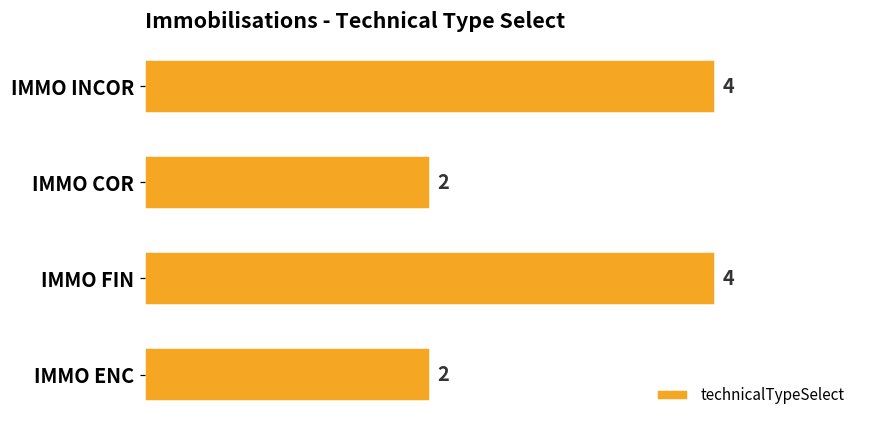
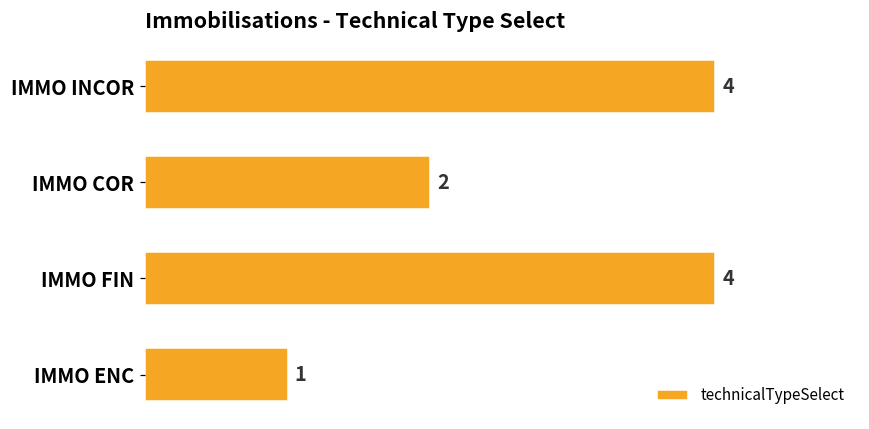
  {
    "IMMO INCOR": 4,
    "IMMO COR": 2,
    "IMMO FIN": 4,
-   "IMMO ENC": 2
+   "IMMO ENC": 1
  }
